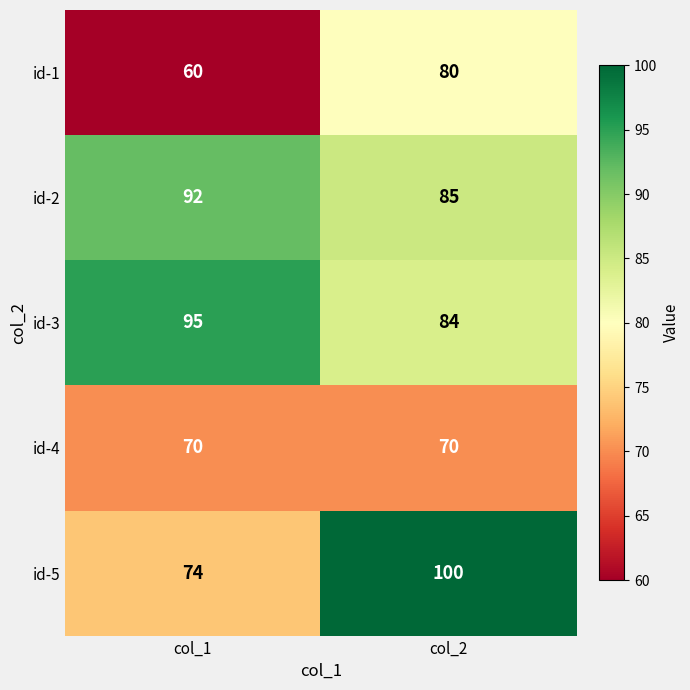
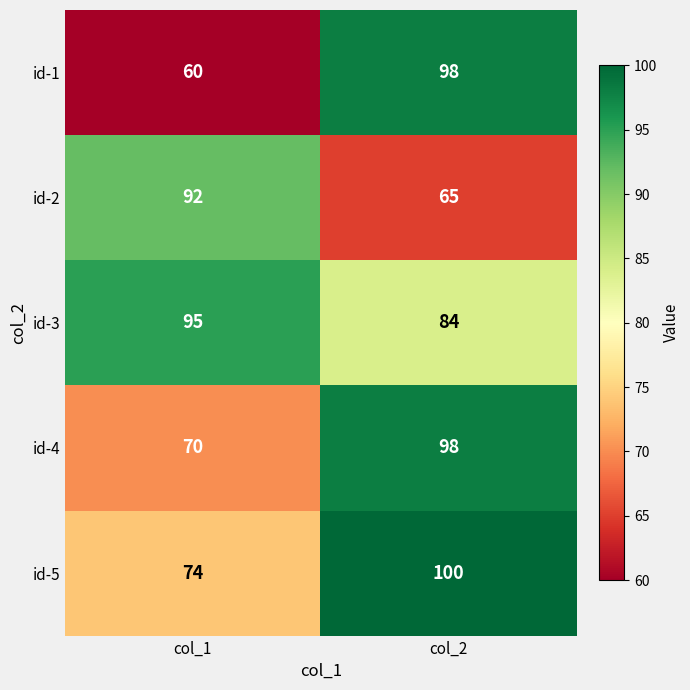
  {
    "id-1": {
      "col_1": 60,
-     "col_2": 80
+     "col_2": 98
    },
    "id-2": {
      "col_1": 92,
-     "col_2": 85
+     "col_2": 65
    },
    "id-3": {
      "col_1": 95,
      "col_2": 84
    },
    "id-4": {
      "col_1": 70,
-     "col_2": 70
+     "col_2": 98
    },
    "id-5": {
      "col_1": 74,
      "col_2": 100
    }
  }
